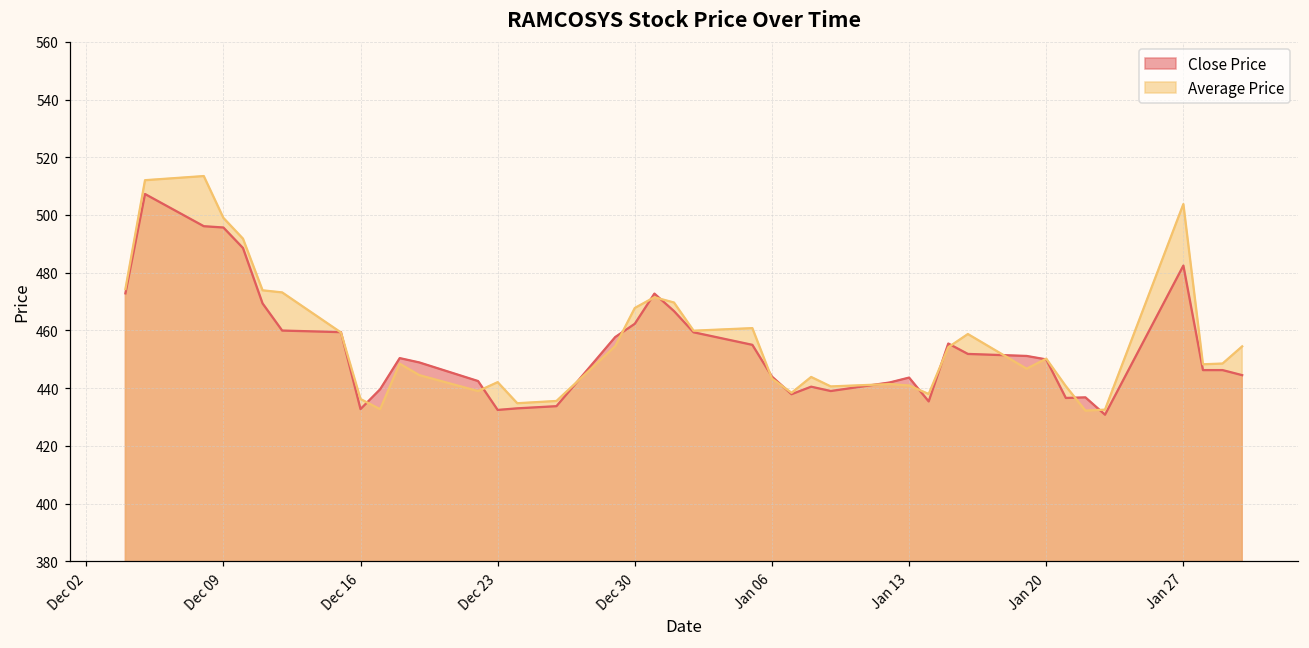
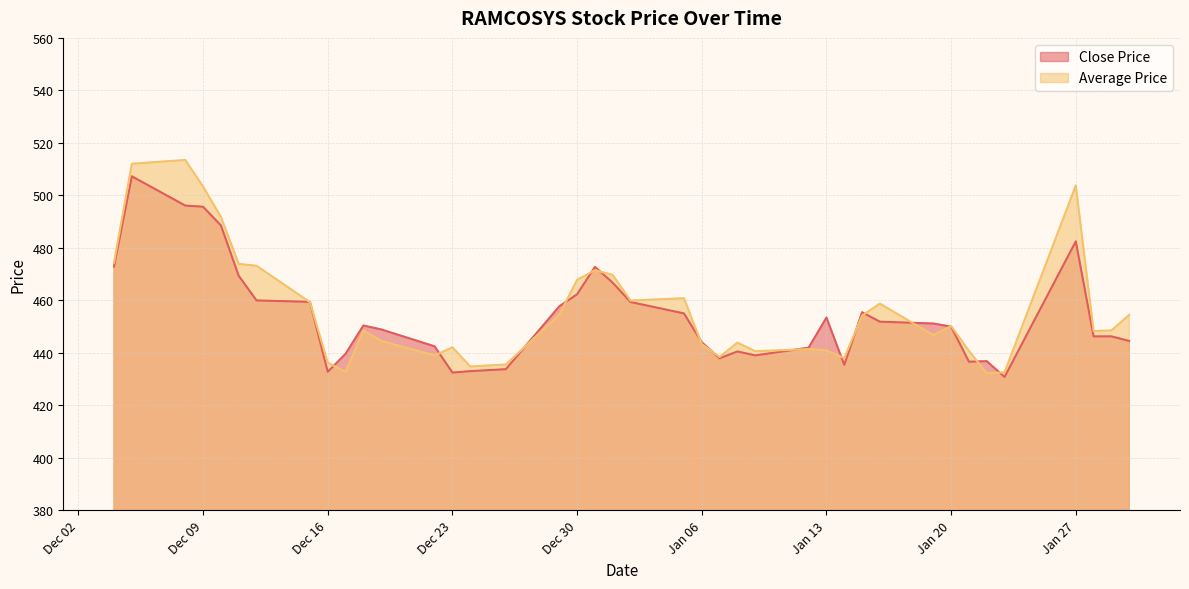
  {
    "Close Price": {
      "Dec 09": 496,
      "Dec 16": 433,
      "Dec 23": 432,
      "Dec 30": 462,
-     "Jan 13": 444,
+     "Jan 13": 453,
      "Jan 27": 482
    },
    "Average Price": {
-     "Dec 09": 499,
+     "Dec 09": 503,
      "Dec 16": 436,
      "Dec 23": 442,
      "Dec 30": 468,
      "Jan 13": 441,
      "Jan 27": 504
    }
  }
